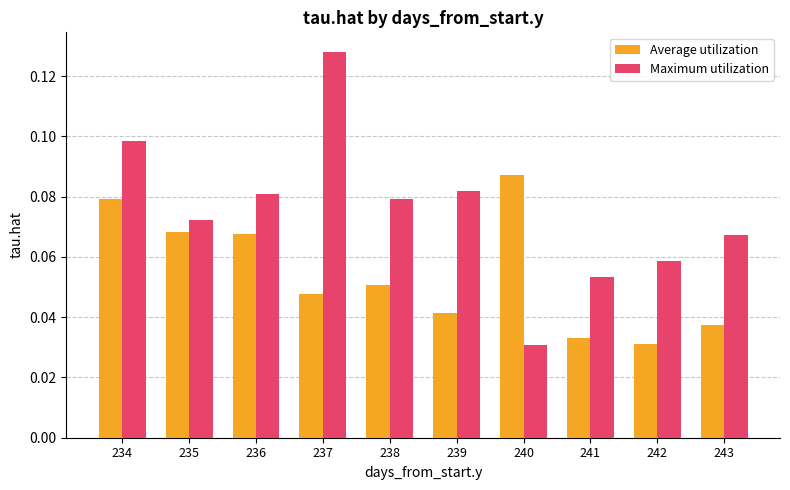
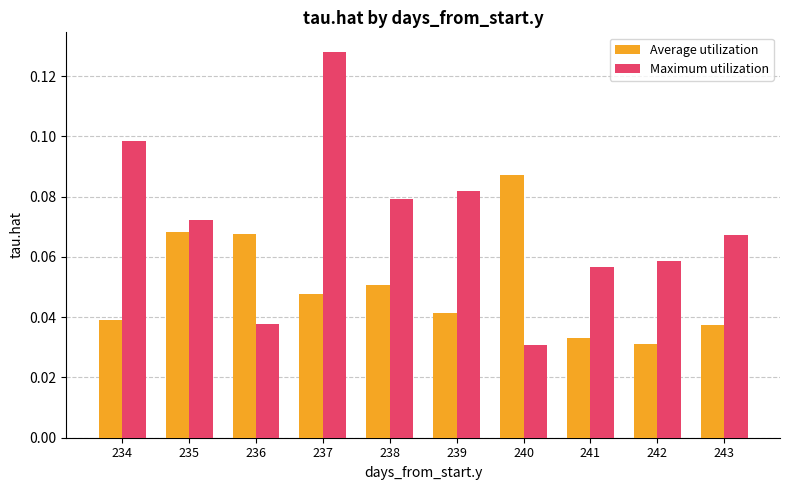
  {
    "Average utilization": {
-     "234": 0.079,
+     "234": 0.039,
      "235": 0.068,
      "236": 0.068,
      "237": 0.048,
      "238": 0.051,
      "239": 0.041,
      "240": 0.087,
      "241": 0.033,
      "242": 0.031,
      "243": 0.038
    },
    "Maximum utilization": {
      "234": 0.098,
      "235": 0.072,
-     "236": 0.081,
+     "236": 0.038,
      "237": 0.128,
      "238": 0.079,
      "239": 0.082,
      "240": 0.031,
-     "241": 0.053,
+     "241": 0.057,
      "242": 0.058,
      "243": 0.067
    }
  }
